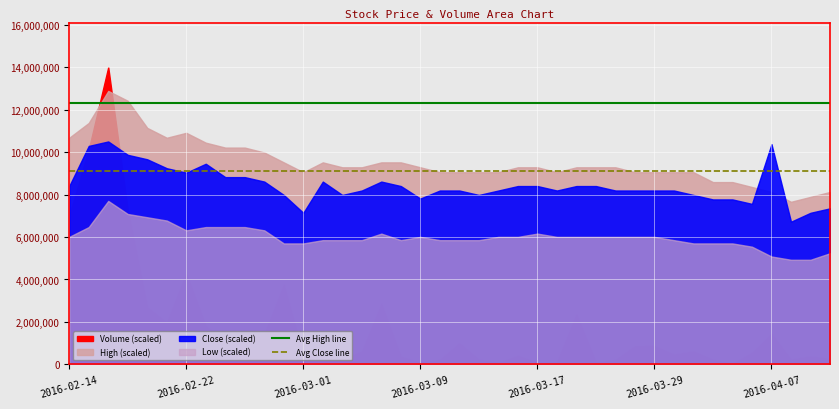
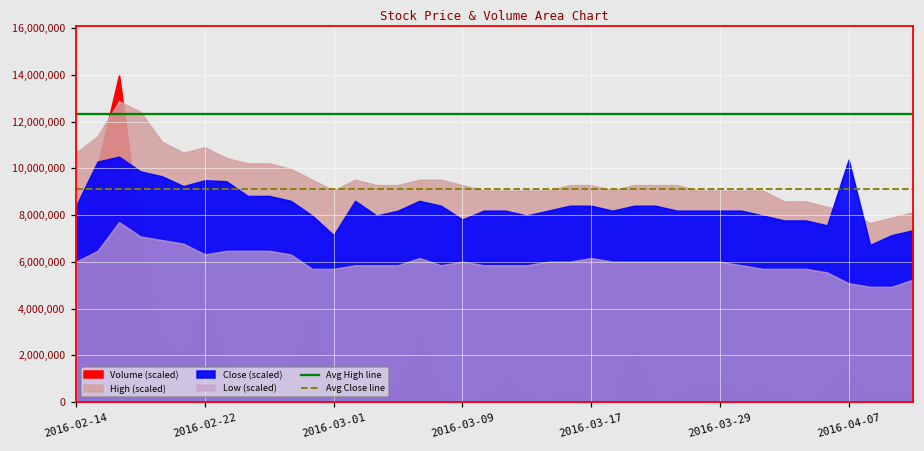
  {
    "Volume (scaled)": {
      "2016-02-14": "7,000,000",
      "2016-02-22": "4,300,000",
      "2016-03-29": "900,000",
      "2016-04-07": "1,400,000"
    },
    "Close (scaled)": {
      "2016-02-14": "8,400,000",
-     "2016-02-22": "9,000,000",
+     "2016-02-22": "9,500,000",
      "2016-03-01": "7,100,000",
      "2016-03-09": "7,800,000",
      "2016-03-17": "8,400,000",
      "2016-03-29": "8,200,000",
      "2016-04-07": "10,400,000"
    }
  }
